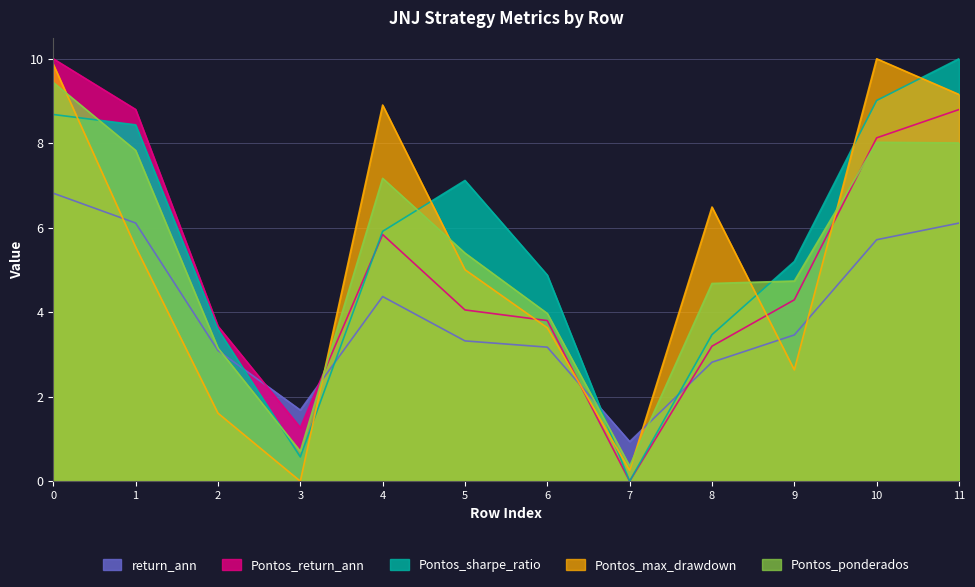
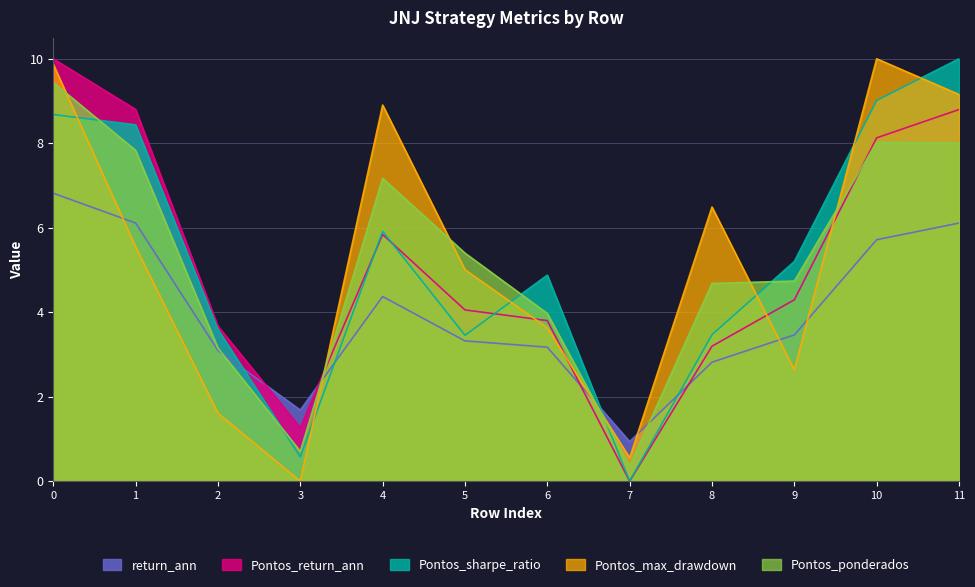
  {
    "return_ann": {
      "0": 6.8,
      "1": 6.1,
      "3": 1.7,
      "4": 4.4,
      "5": 3.3,
      "6": 3.2,
      "7": 0.9,
      "8": 2.8,
      "9": 3.5,
      "10": 5.7,
      "11": 6.1
    },
    "Pontos_return_ann": {
      "0": 10.0,
      "1": 8.8,
      "2": 3.7,
      "3": 1.3,
      "4": 5.8,
      "5": 4.1,
      "6": 3.8,
      "8": 3.2,
      "9": 4.3,
      "10": 8.1,
      "11": 8.8
    },
    "Pontos_sharpe_ratio": {
      "0": 8.7,
      "1": 8.4,
      "2": 3.6,
      "3": 0.6,
      "4": 5.9,
-     "5": 7.1,
+     "5": 3.5,
      "6": 4.9,
      "8": 3.5,
      "9": 5.2,
      "10": 9.0,
      "11": 10.0
    },
    "Pontos_max_drawdown": {
      "0": 9.9,
      "1": 5.5,
      "2": 1.6,
      "3": 0.0,
      "4": 8.9,
      "5": 5.0,
      "6": 3.6,
-     "7": 0.3,
+     "7": 0.6,
      "8": 6.5,
      "9": 2.6,
      "10": 10.0,
      "11": 9.2
    },
    "Pontos_ponderados": {
      "0": 9.4,
      "1": 7.8,
      "3": 0.7,
      "4": 7.2,
      "5": 5.4,
      "6": 4.0,
      "7": 0.4,
      "8": 4.7,
      "9": 4.7,
      "10": 8.0,
      "11": 8.0
    }
  }
